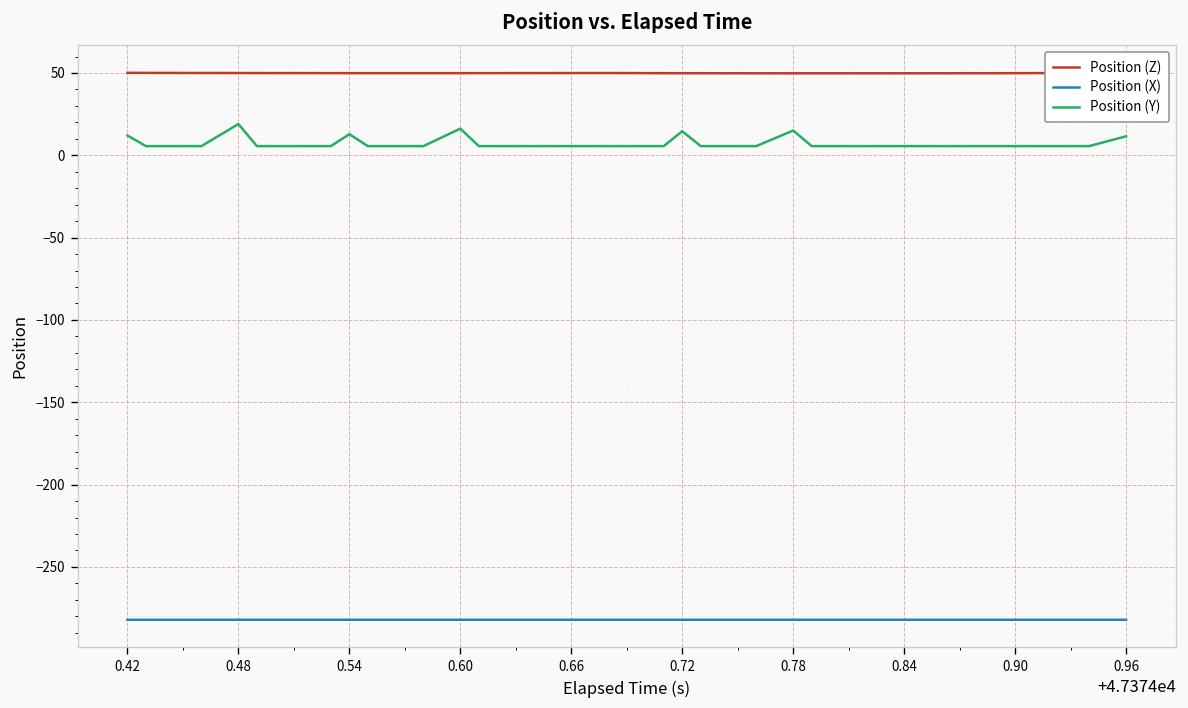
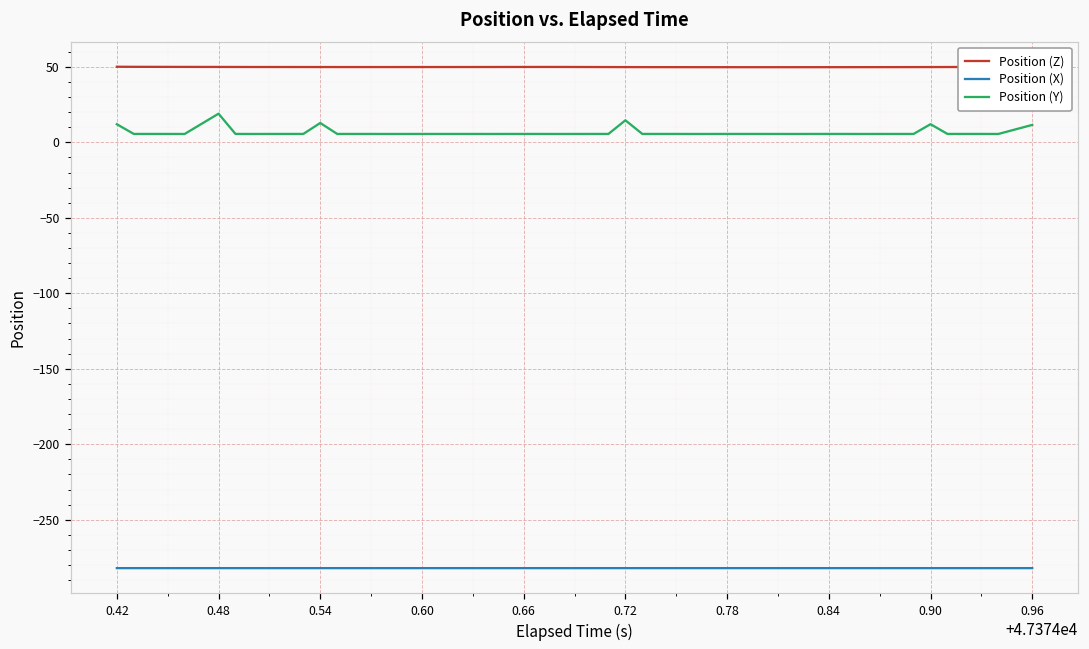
  {
    "Position (Z)": {
      "0.42": 50,
      "0.48": 50,
      "0.54": 50,
      "0.60": 50,
      "0.72": 50,
      "0.78": 50,
      "0.90": 50
    },
    "Position (X)": {
      "0.42": -282,
      "0.48": -282,
      "0.54": -282,
      "0.60": -282,
      "0.72": -282,
      "0.78": -282,
      "0.90": -282,
      "0.96": -282
    },
    "Position (Y)": {
      "0.42": 12,
      "0.48": 19,
      "0.54": 13,
-     "0.60": 16,
+     "0.60": 6,
      "0.72": 15,
-     "0.78": 15,
-     "0.90": 6,
+     "0.78": 6,
+     "0.90": 12,
      "0.96": 12
    }
  }
